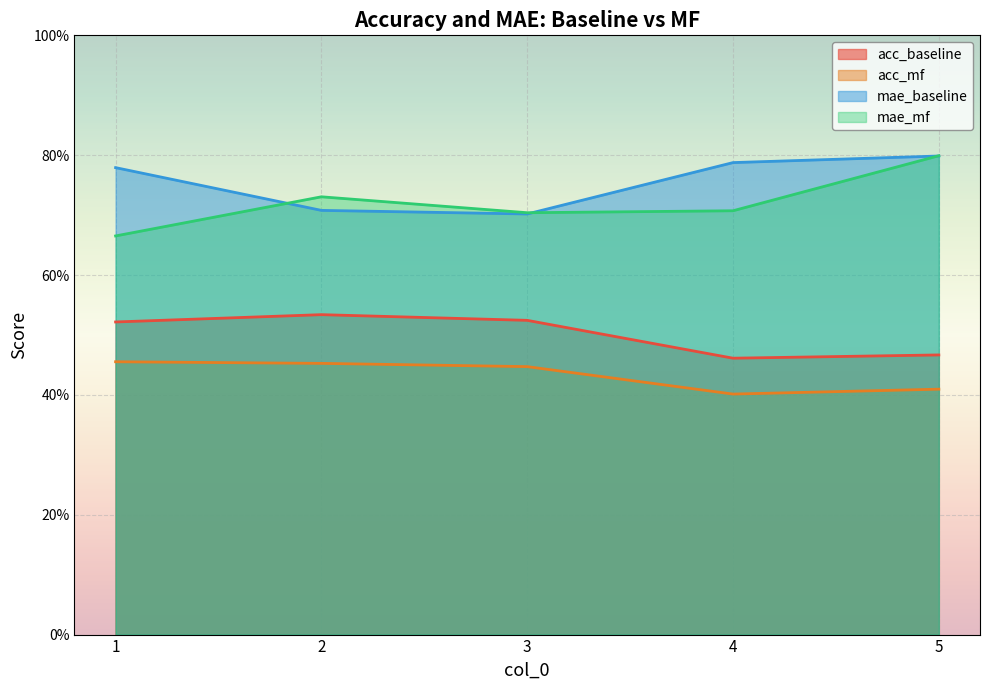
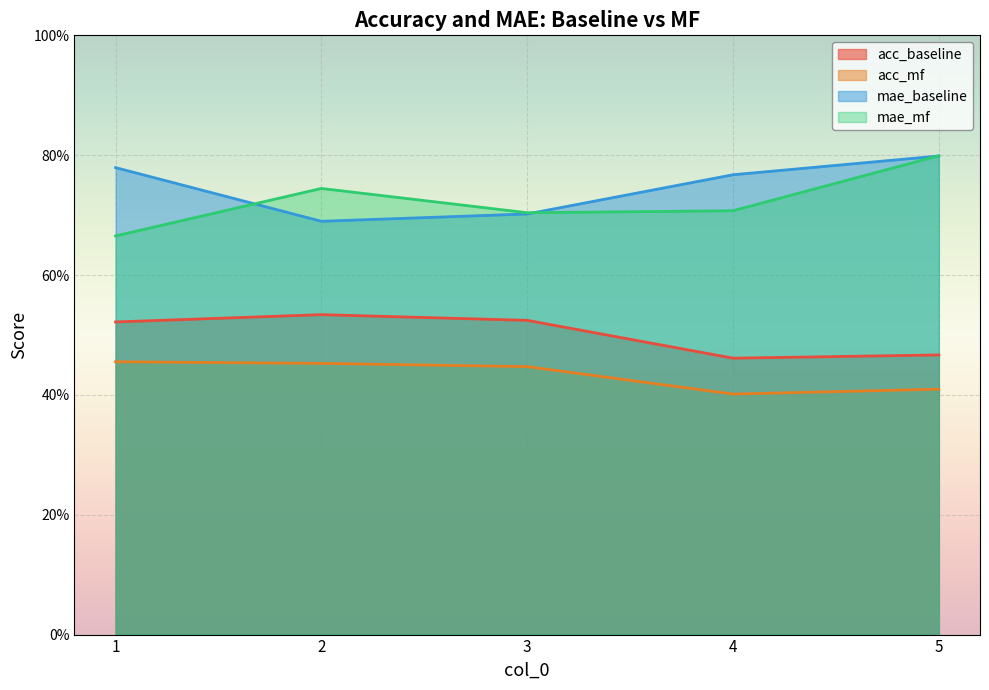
  {
    "mae_baseline": {
      "1": "78%",
-     "2": "71%",
-     "4": "79%"
+     "2": "69%",
+     "4": "77%"
    },
    "mae_mf": {
      "1": "67%",
-     "2": "73%",
+     "2": "74%",
      "4": "71%"
    }
  }
